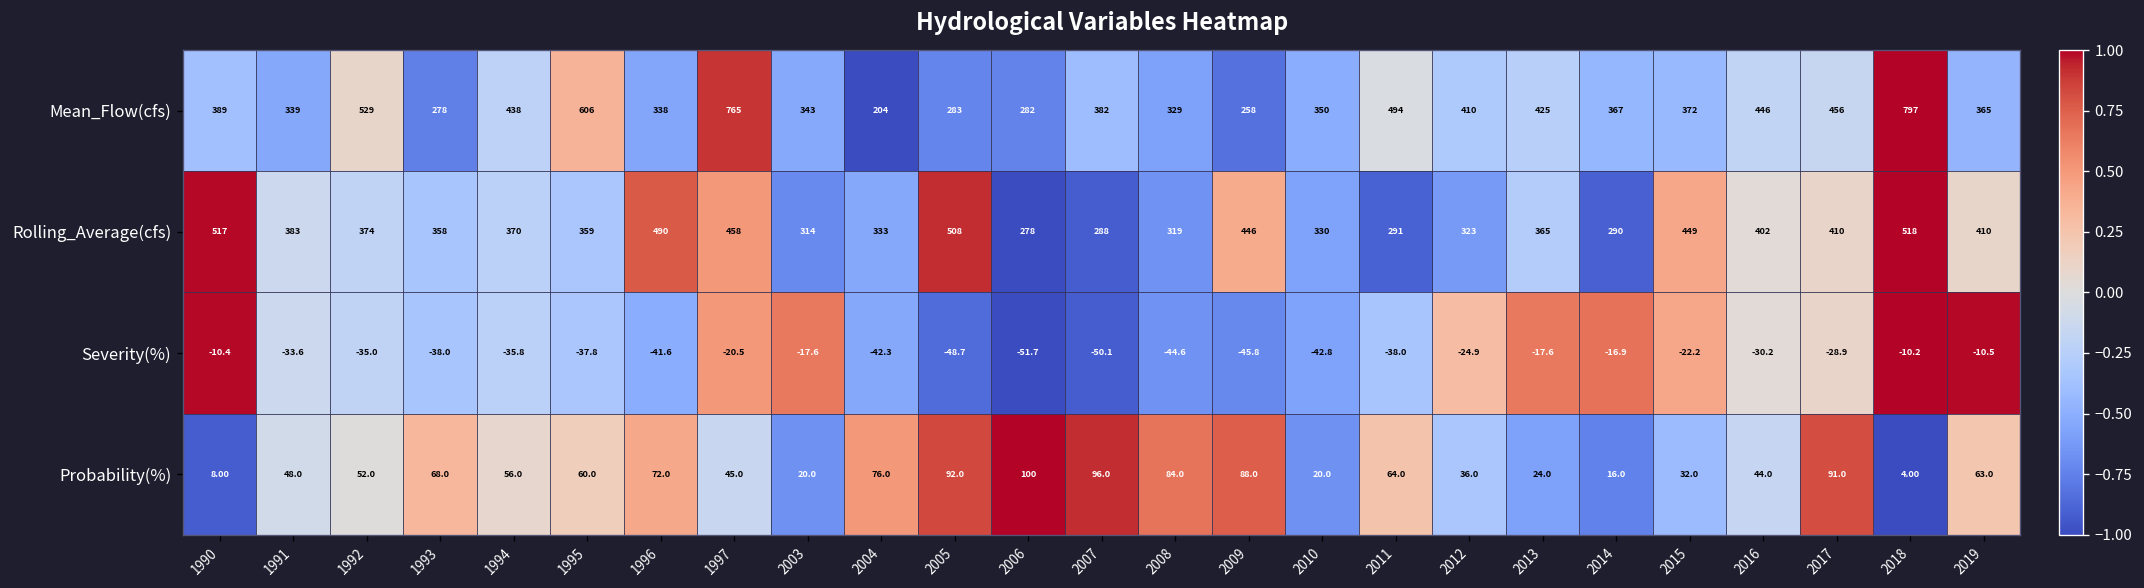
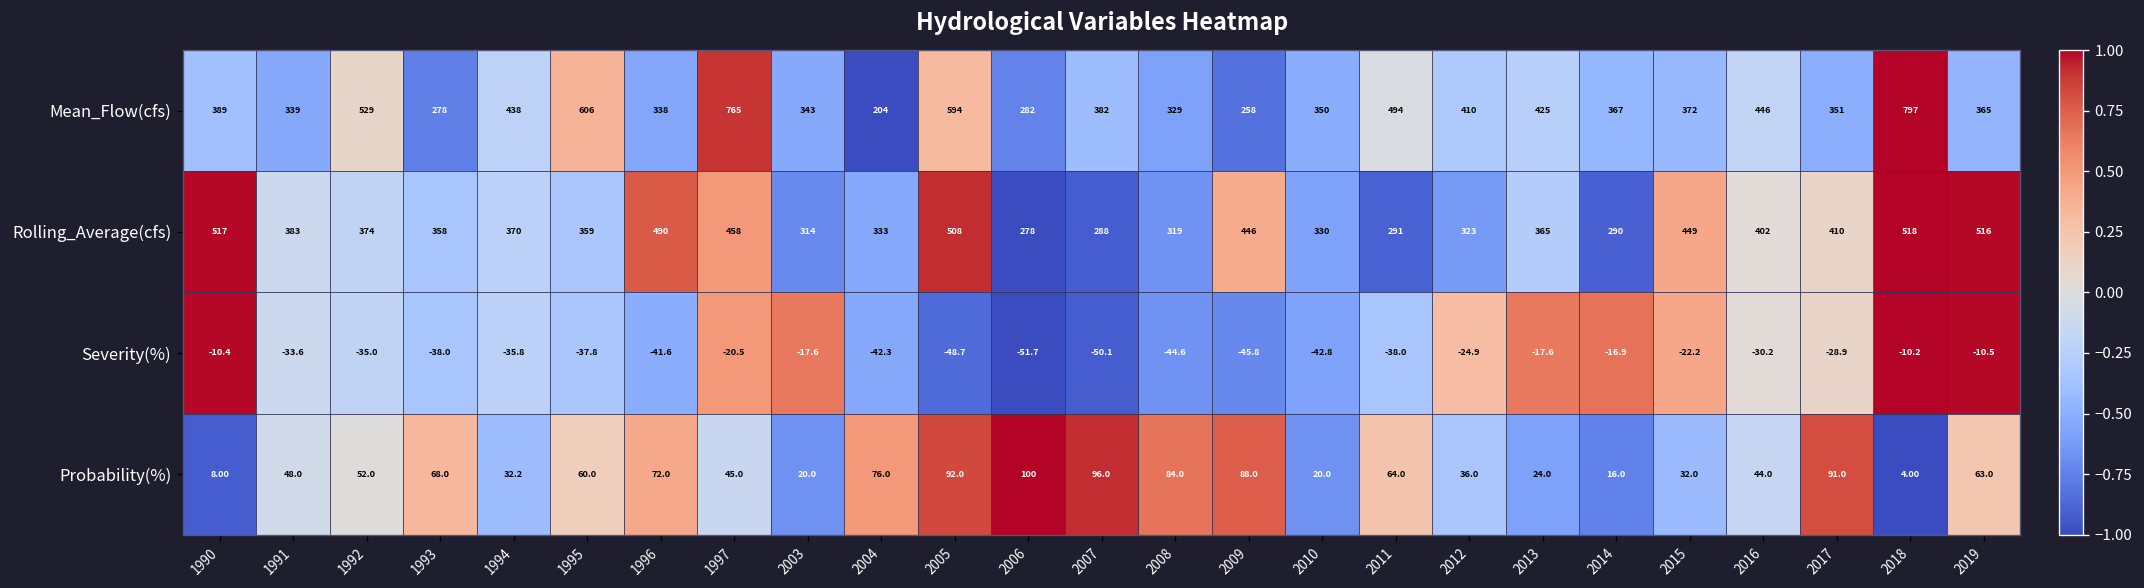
  {
    "Mean_Flow(cfs)": {
      "1990": 389,
      "1991": 339,
      "1992": 529,
      "1993": 278,
      "1994": 438,
      "1995": 606,
      "1996": 338,
      "1997": 765,
      "2003": 343,
      "2004": 204,
-     "2005": 283,
+     "2005": 594,
      "2006": 282,
      "2007": 382,
      "2008": 329,
      "2009": 258,
      "2010": 350,
      "2011": 494,
      "2012": 410,
      "2013": 425,
      "2014": 367,
      "2015": 372,
      "2016": 446,
-     "2017": 456,
+     "2017": 351,
      "2018": 797,
      "2019": 365
    },
    "Rolling_Average(cfs)": {
      "1990": 517,
      "1991": 383,
      "1992": 374,
      "1993": 358,
      "1994": 370,
      "1995": 359,
      "1996": 490,
      "1997": 458,
      "2003": 314,
      "2004": 333,
      "2005": 508,
      "2006": 278,
      "2007": 288,
      "2008": 319,
      "2009": 446,
      "2010": 330,
      "2011": 291,
      "2012": 323,
      "2013": 365,
      "2014": 290,
      "2015": 449,
      "2016": 402,
      "2017": 410,
      "2018": 518,
-     "2019": 410
+     "2019": 516
    },
    "Severity(%)": {
      "1990": -10.4,
      "1991": -33.6,
      "1992": -35.0,
      "1993": -38.0,
      "1994": -35.8,
      "1995": -37.8,
      "1996": -41.6,
      "1997": -20.5,
      "2003": -17.6,
      "2004": -42.3,
      "2005": -48.7,
      "2006": -51.7,
      "2007": -50.1,
      "2008": -44.6,
      "2009": -45.8,
      "2010": -42.8,
      "2011": -38.0,
      "2012": -24.9,
      "2013": -17.6,
      "2014": -16.9,
      "2015": -22.2,
      "2016": -30.2,
      "2017": -28.9,
      "2018": -10.2,
      "2019": -10.5
    },
    "Probability(%)": {
      "1990": 8.00,
      "1991": 48.0,
      "1992": 52.0,
      "1993": 68.0,
-     "1994": 56.0,
+     "1994": 32.2,
      "1995": 60.0,
      "1996": 72.0,
      "1997": 45.0,
      "2003": 20.0,
      "2004": 76.0,
      "2005": 92.0,
      "2006": 100,
      "2007": 96.0,
      "2008": 84.0,
      "2009": 88.0,
      "2010": 20.0,
      "2011": 64.0,
      "2012": 36.0,
      "2013": 24.0,
      "2014": 16.0,
      "2015": 32.0,
      "2016": 44.0,
      "2017": 91.0,
      "2018": 4.00,
      "2019": 63.0
    }
  }
